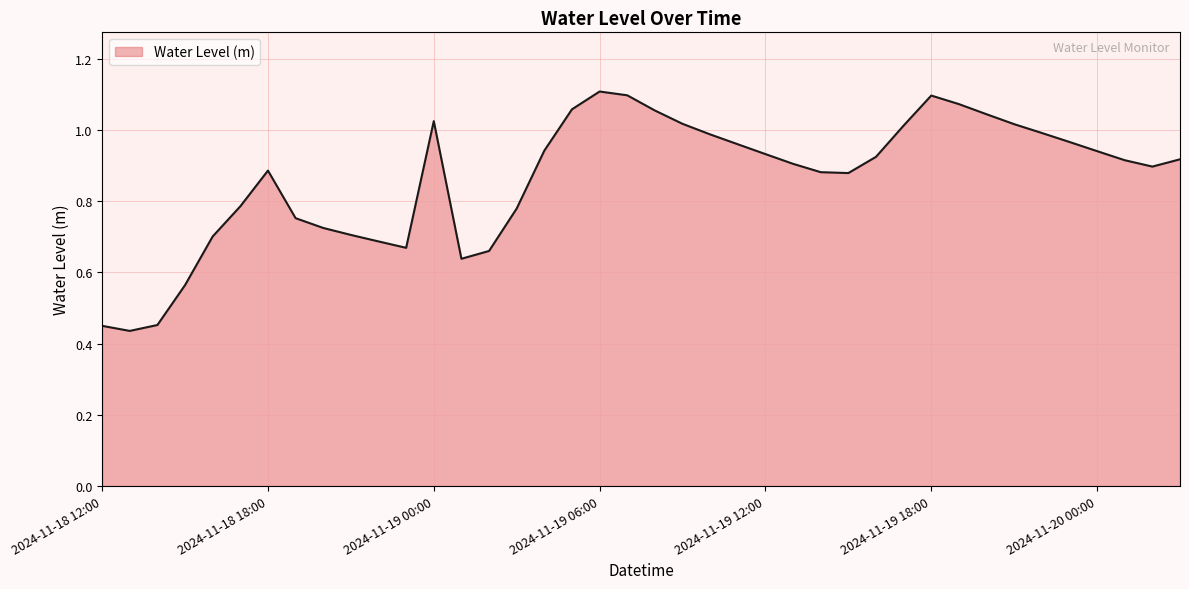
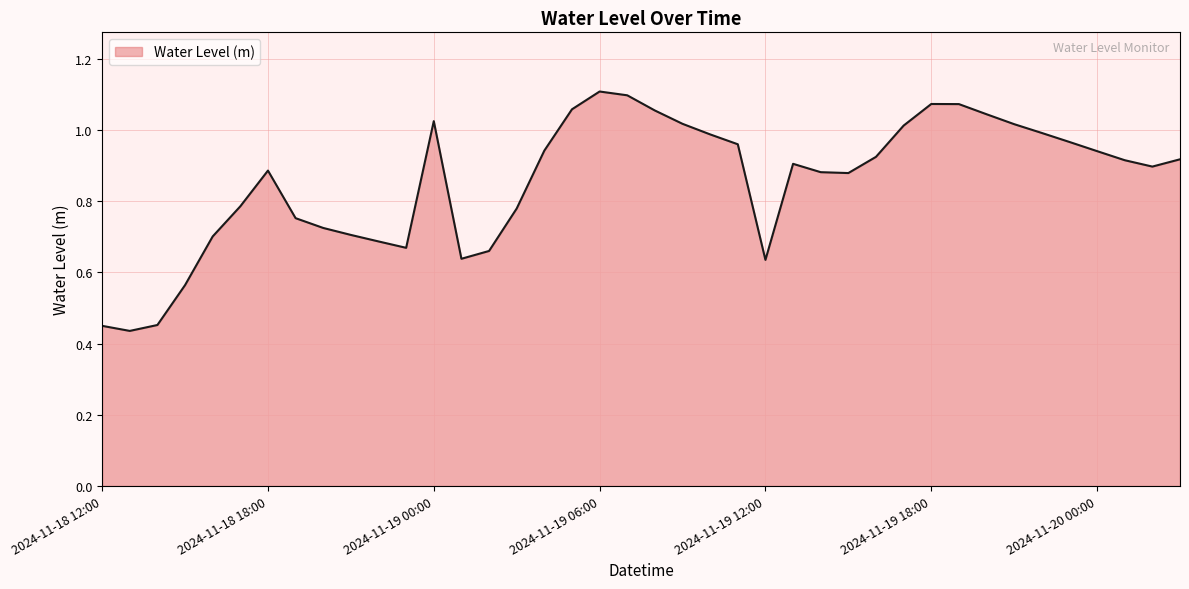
  {
    "2024-11-18 12:00": 0.45,
    "2024-11-18 18:00": 0.89,
    "2024-11-19 00:00": 1.02,
    "2024-11-19 06:00": 1.11,
-   "2024-11-19 12:00": 0.93,
-   "2024-11-19 18:00": 1.10,
+   "2024-11-19 12:00": 0.63,
+   "2024-11-19 18:00": 1.07,
    "2024-11-20 00:00": 0.94
  }
